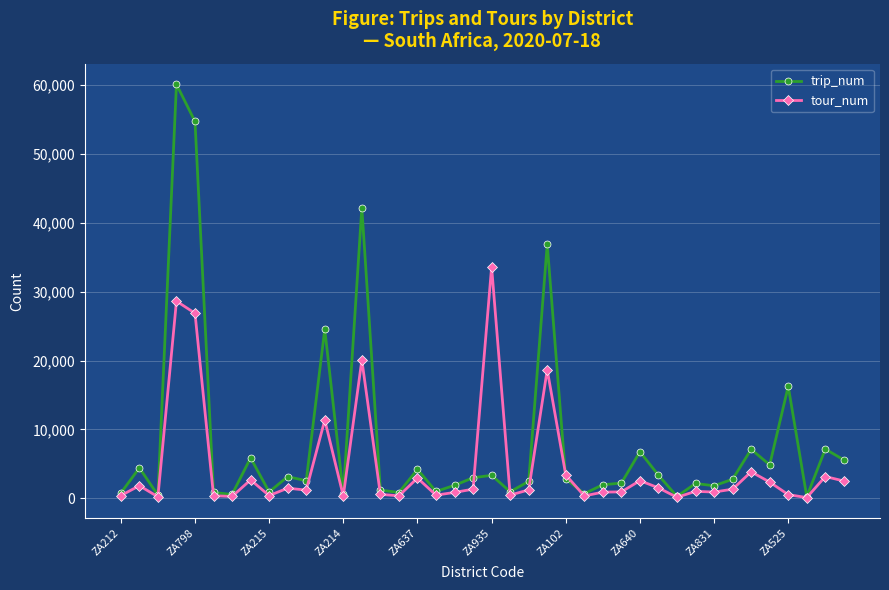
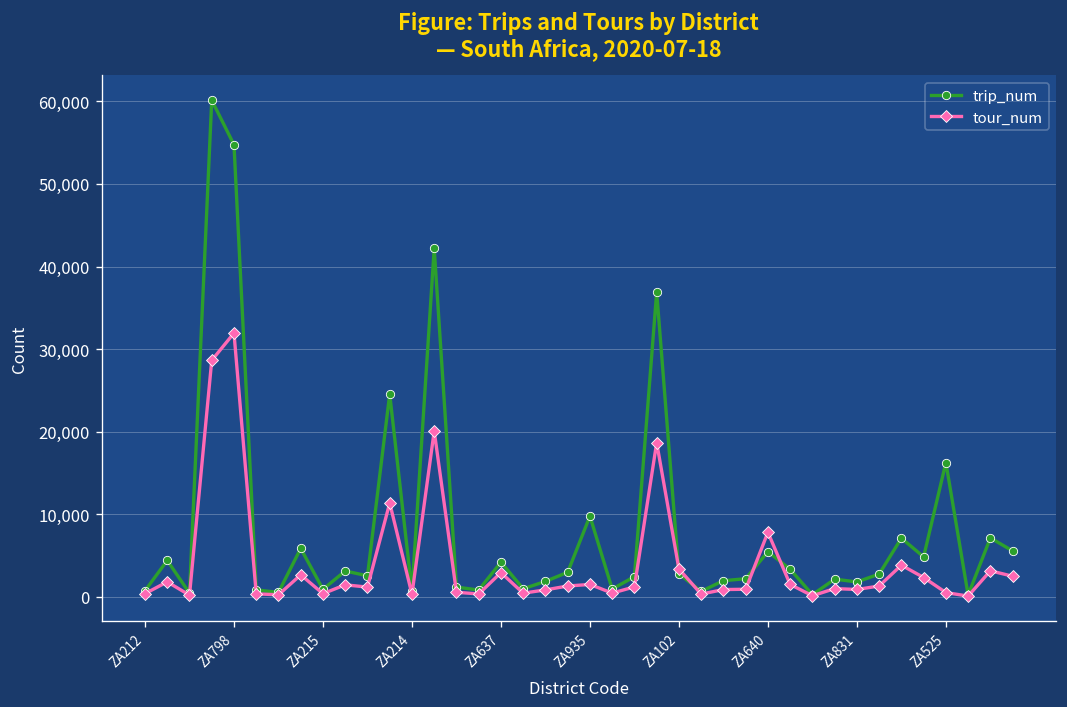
  {
    "trip_num": {
      "ZA798": "55,000",
      "ZA215": "1,000",
      "ZA637": "4,000",
-     "ZA935": "3,000",
+     "ZA935": "10,000",
      "ZA102": "3,000",
-     "ZA640": "7,000",
+     "ZA640": "5,000",
      "ZA831": "2,000",
      "ZA525": "16,000"
    },
    "tour_num": {
-     "ZA798": "27,000",
+     "ZA798": "32,000",
      "ZA215": "0",
      "ZA637": "3,000",
-     "ZA935": "34,000",
+     "ZA935": "2,000",
      "ZA102": "3,000",
-     "ZA640": "3,000",
+     "ZA640": "8,000",
      "ZA831": "1,000",
      "ZA525": "1,000"
    }
  }
